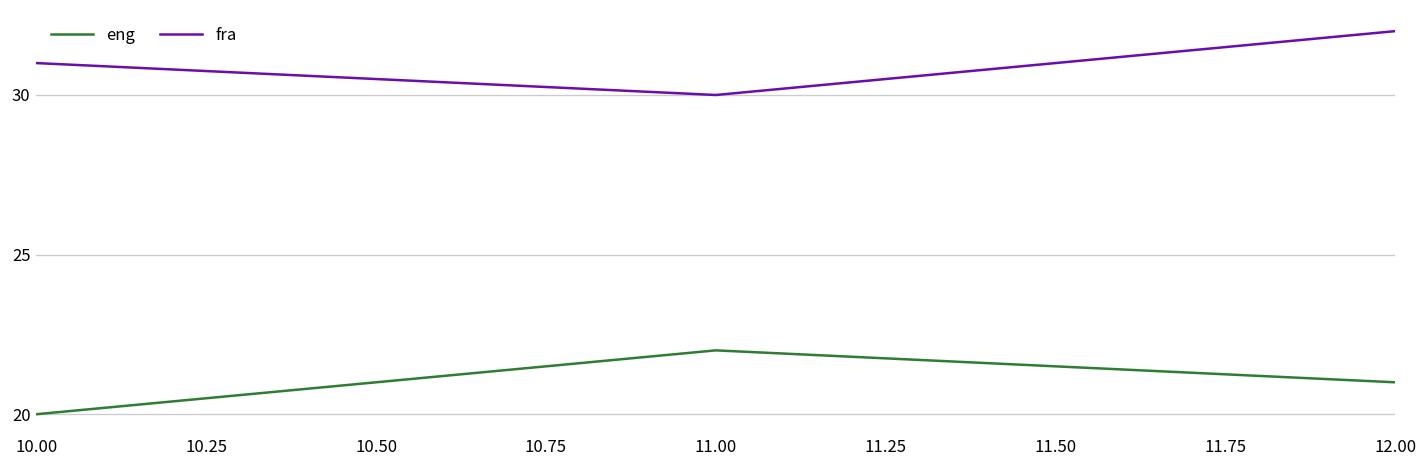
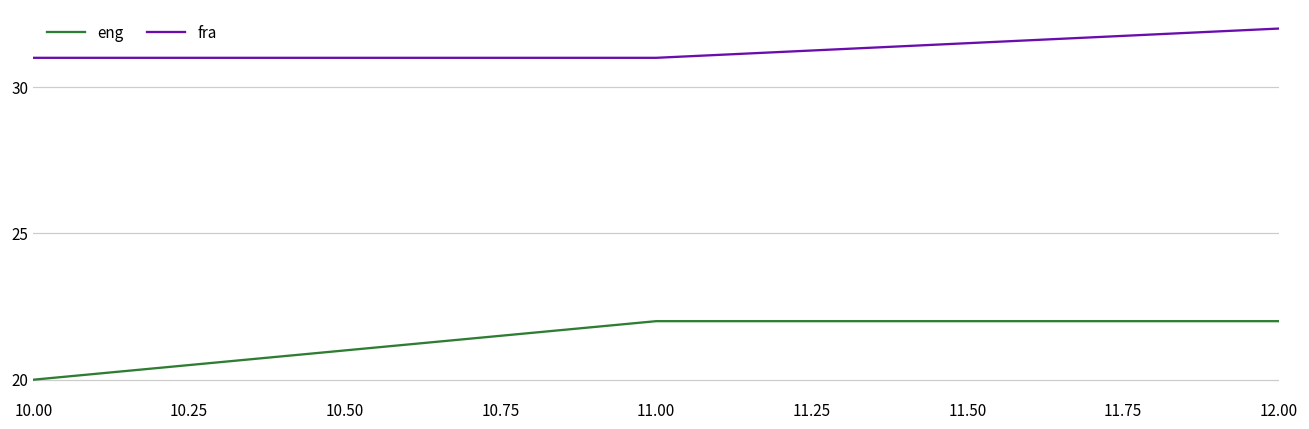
  {
    "eng": {
      "10.00": 20,
      "11.00": 22,
-     "12.00": 21
+     "12.00": 22
    },
    "fra": {
      "10.00": 31,
-     "11.00": 30,
+     "11.00": 31,
      "12.00": 32
    }
  }
